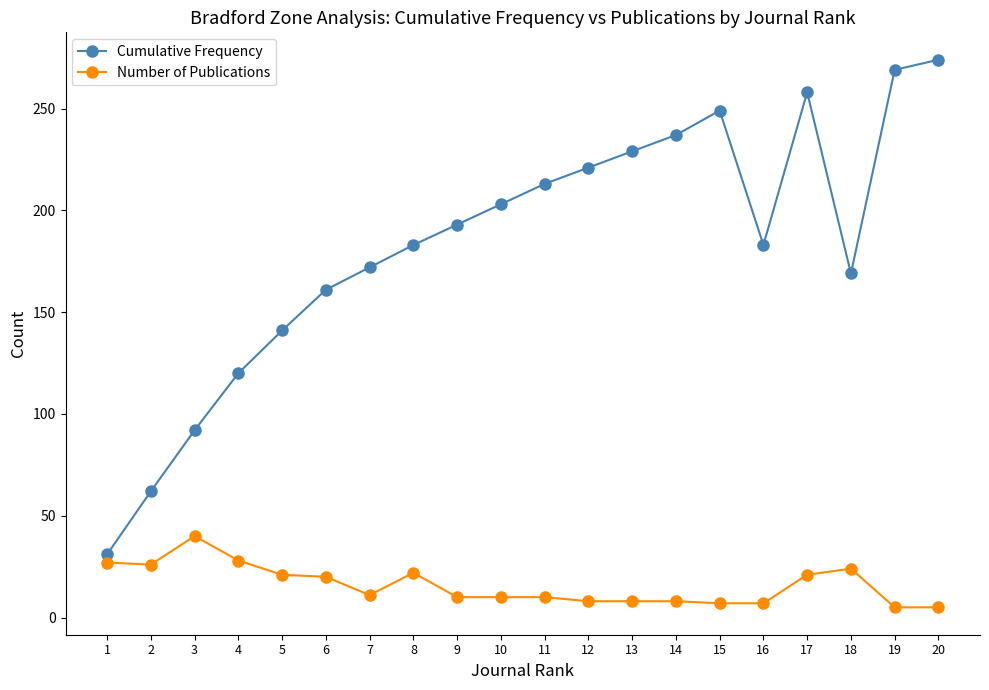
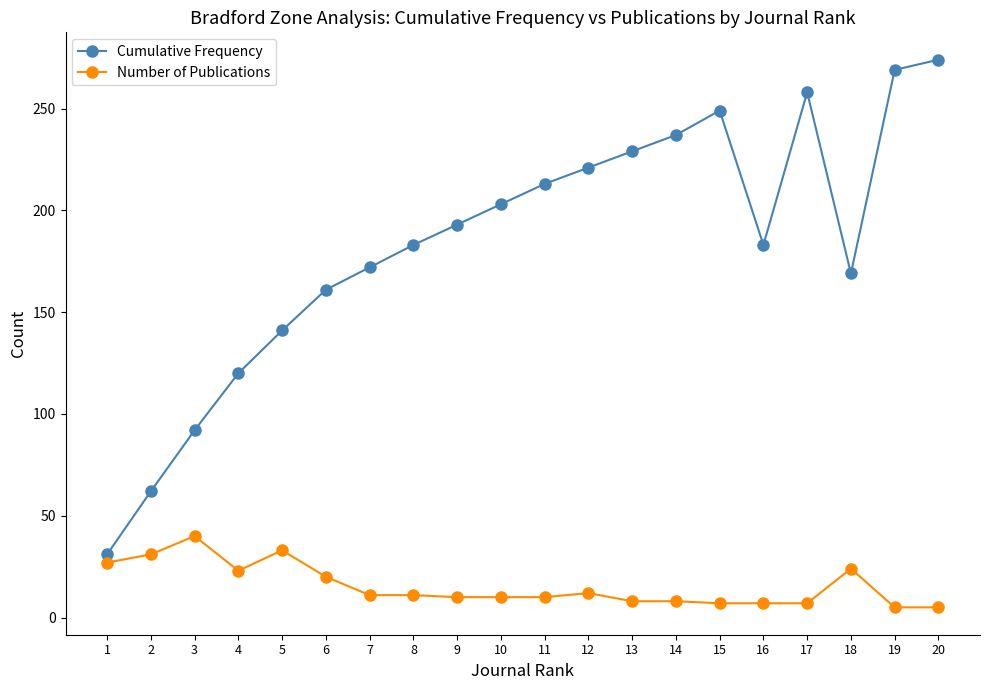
  {
    "Cumulative Frequency": {
      "1": 31,
      "2": 62,
      "3": 92,
      "4": 120,
      "5": 141,
      "6": 161,
      "7": 172,
      "8": 183,
      "9": 193,
      "10": 203,
      "11": 213,
      "12": 221,
      "13": 229,
      "14": 237,
      "15": 249,
      "16": 183,
      "17": 258,
      "18": 169,
      "19": 269,
      "20": 274
    },
    "Number of Publications": {
      "1": 27,
-     "2": 26,
+     "2": 31,
      "3": 40,
-     "4": 28,
-     "5": 21,
+     "4": 23,
+     "5": 33,
      "6": 20,
      "7": 11,
-     "8": 22,
+     "8": 11,
      "9": 10,
      "10": 10,
      "11": 10,
-     "12": 8,
+     "12": 12,
      "13": 8,
      "14": 8,
      "15": 7,
      "16": 7,
-     "17": 21,
+     "17": 7,
      "18": 24,
      "19": 5,
      "20": 5
    }
  }
